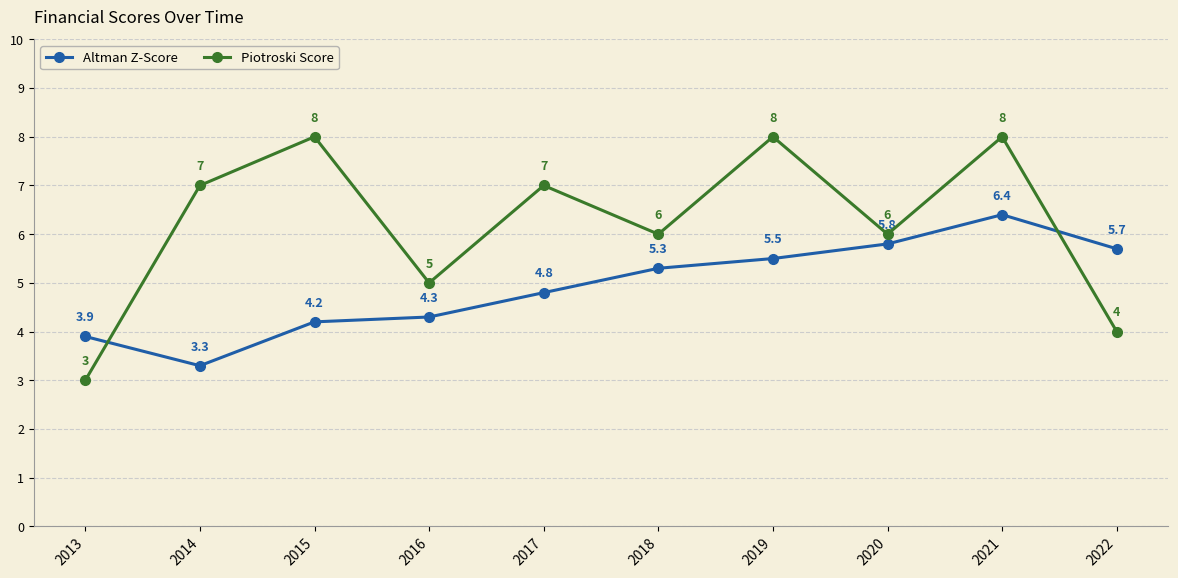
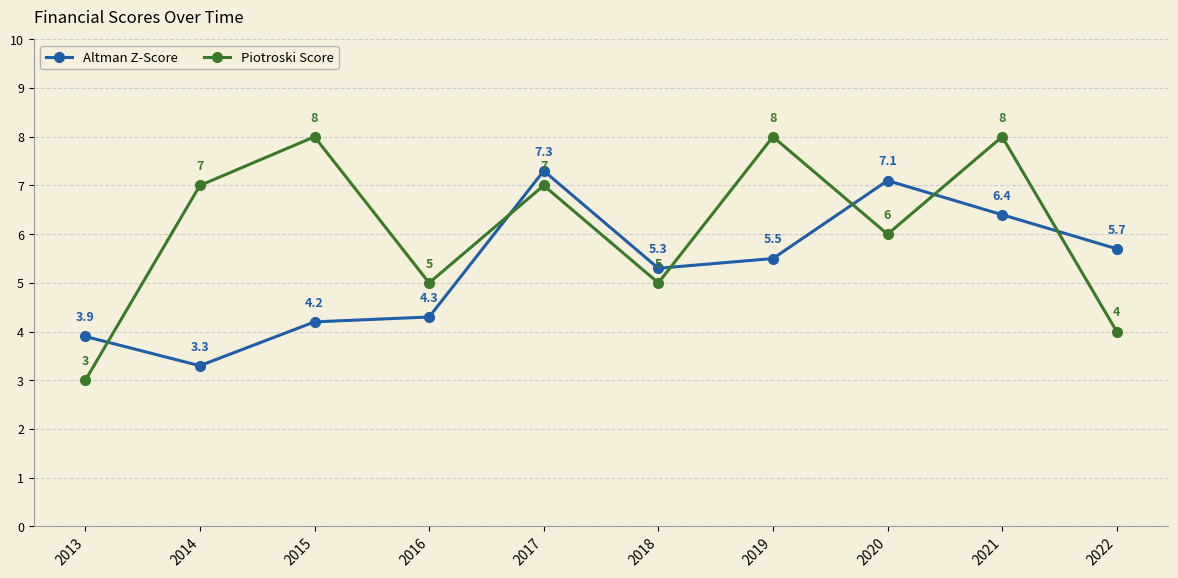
  {
    "Altman Z-Score": {
      "2013": 3.9,
      "2014": 3.3,
      "2015": 4.2,
      "2016": 4.3,
-     "2017": 4.8,
+     "2017": 7.3,
      "2018": 5.3,
      "2019": 5.5,
-     "2020": 5.8,
+     "2020": 7.1,
      "2021": 6.4,
      "2022": 5.7
    },
    "Piotroski Score": {
      "2013": 3,
      "2014": 7,
      "2015": 8,
      "2016": 5,
      "2017": 7,
-     "2018": 6,
+     "2018": 5,
      "2019": 8,
      "2021": 8,
      "2022": 4
    }
  }
